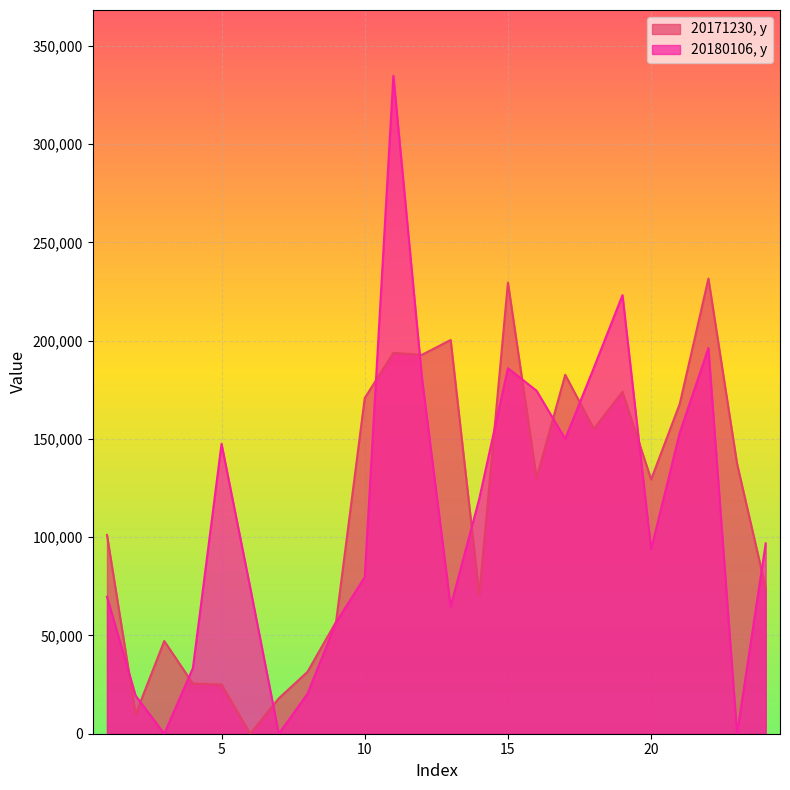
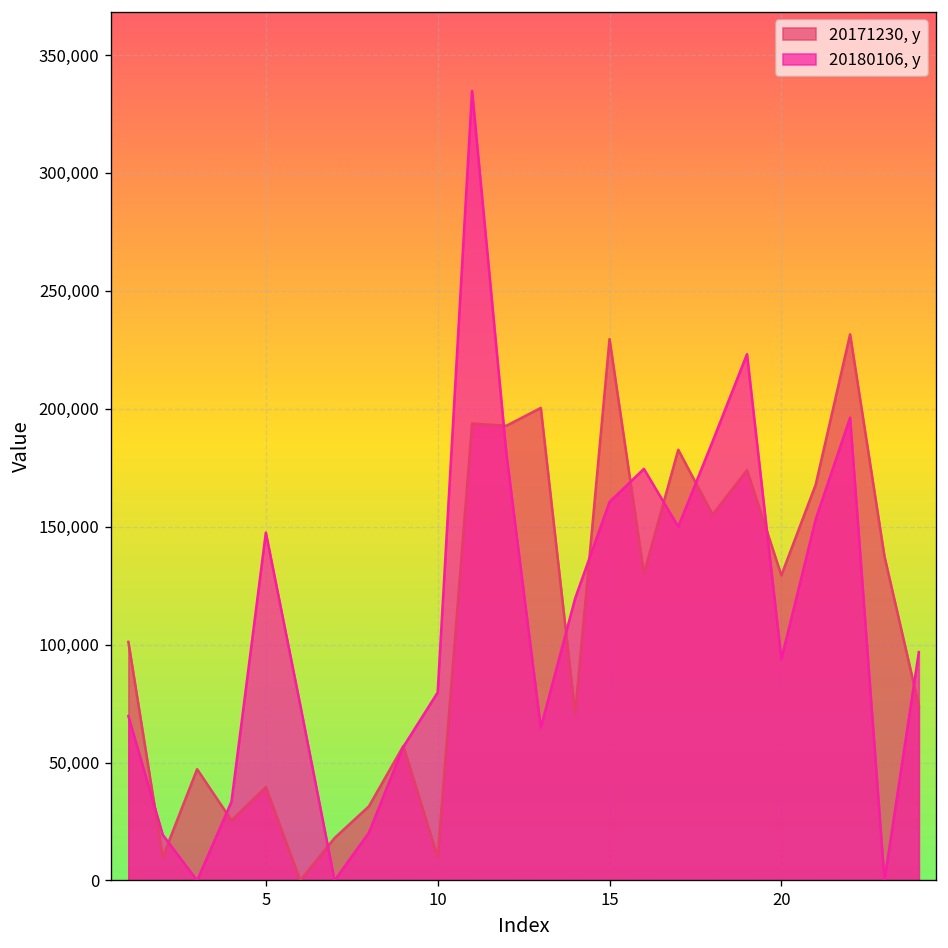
  {
    "20171230, y": {
-     "5": "25,000",
-     "10": "171,000",
+     "5": "40,000",
+     "10": "10,000",
      "15": "230,000",
      "20": "129,000"
    },
    "20180106, y": {
      "5": "148,000",
      "10": "80,000",
-     "15": "186,000",
+     "15": "161,000",
      "20": "94,000"
    }
  }
